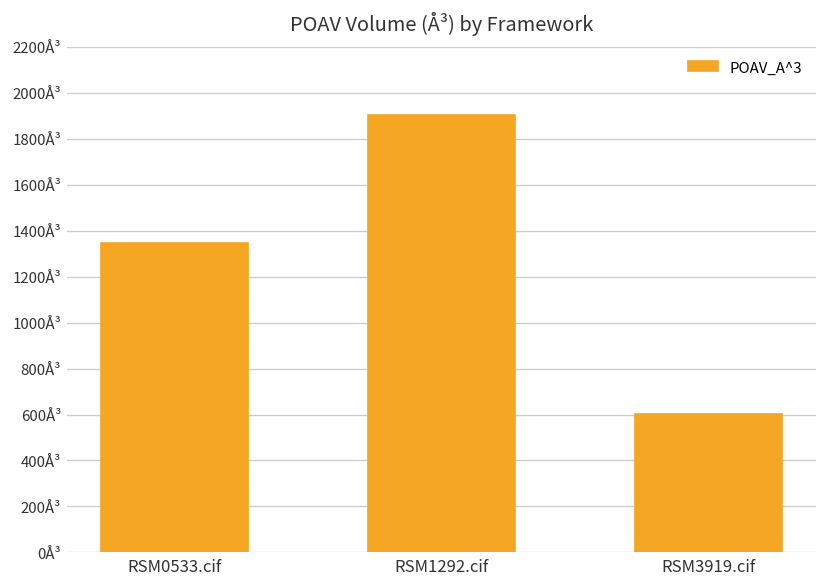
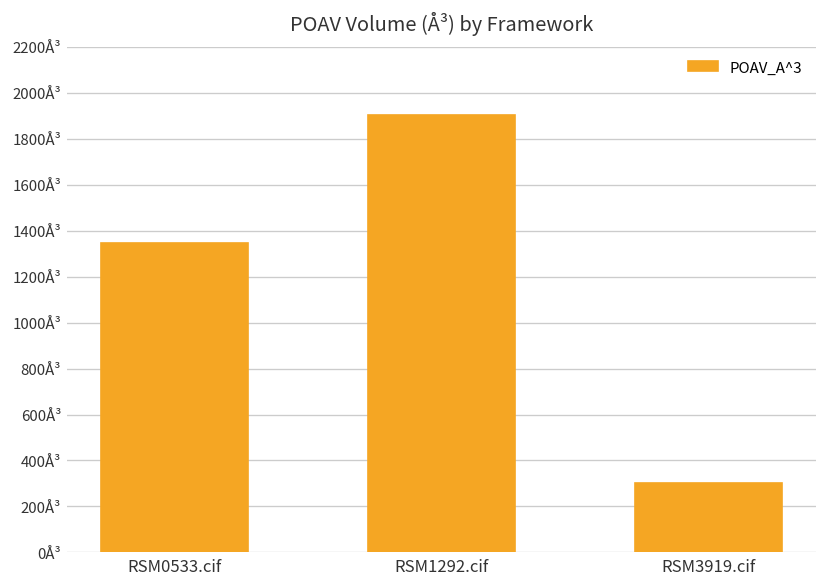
  {
    "RSM0533.cif": "1350Å³",
    "RSM1292.cif": "1900Å³",
-   "RSM3919.cif": "600Å³"
+   "RSM3919.cif": "300Å³"
  }
